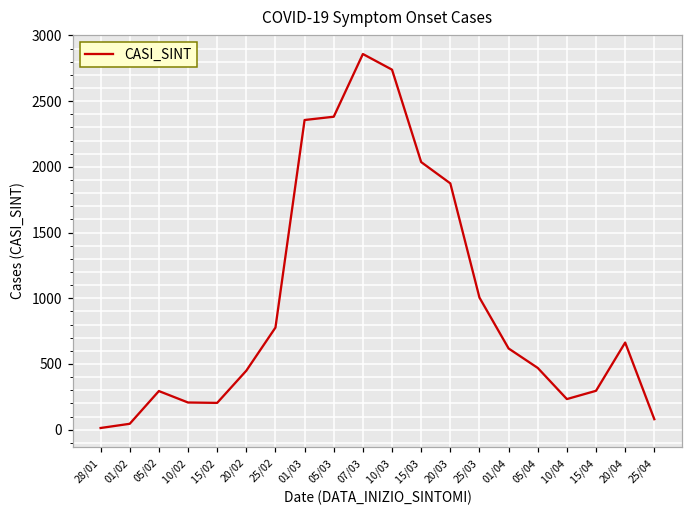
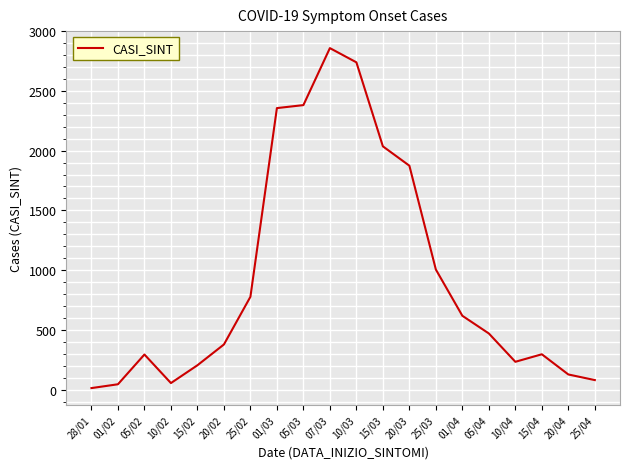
  {
    "28/01": 10,
    "01/02": 50,
    "05/02": 290,
-   "10/02": 210,
+   "10/02": 60,
    "15/02": 200,
-   "20/02": 450,
+   "20/02": 380,
    "25/02": 780,
    "01/03": 2360,
    "05/03": 2380,
    "07/03": 2860,
    "10/03": 2740,
    "15/03": 2040,
    "20/03": 1870,
    "25/03": 1010,
    "01/04": 620,
    "05/04": 470,
    "10/04": 230,
    "15/04": 300,
-   "20/04": 660,
+   "20/04": 130,
    "25/04": 80
  }
